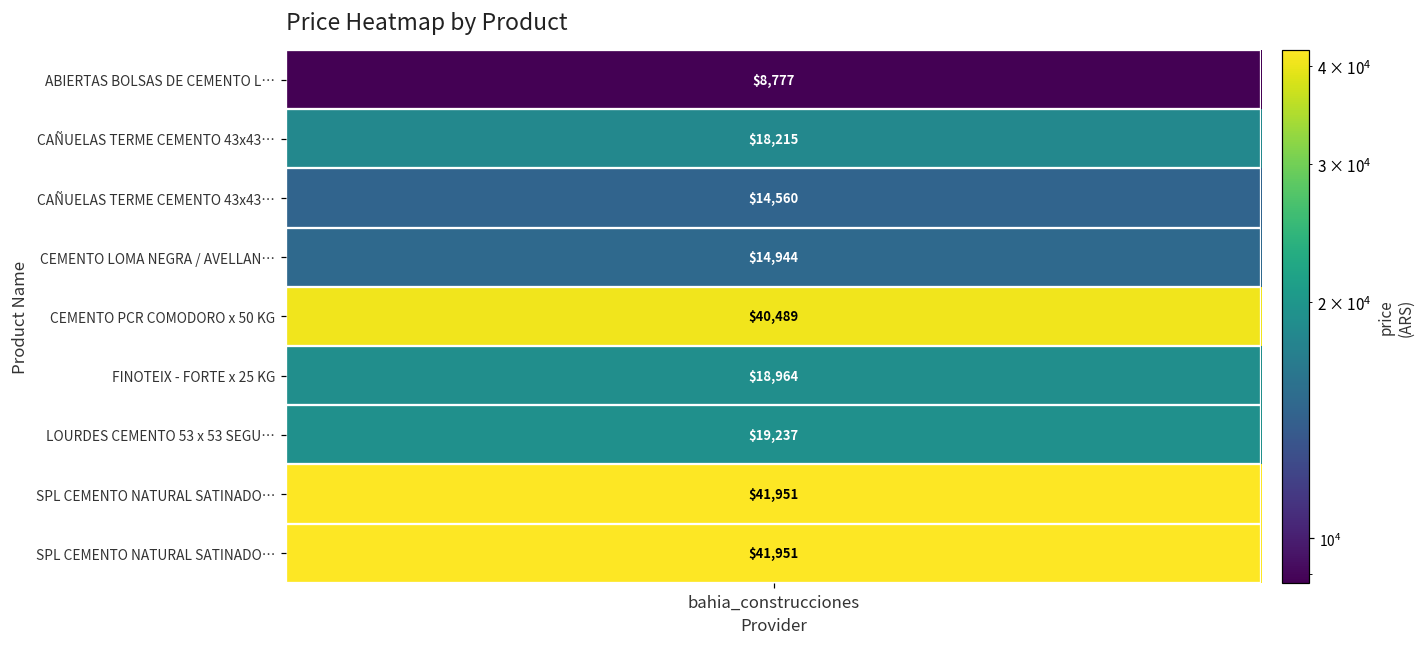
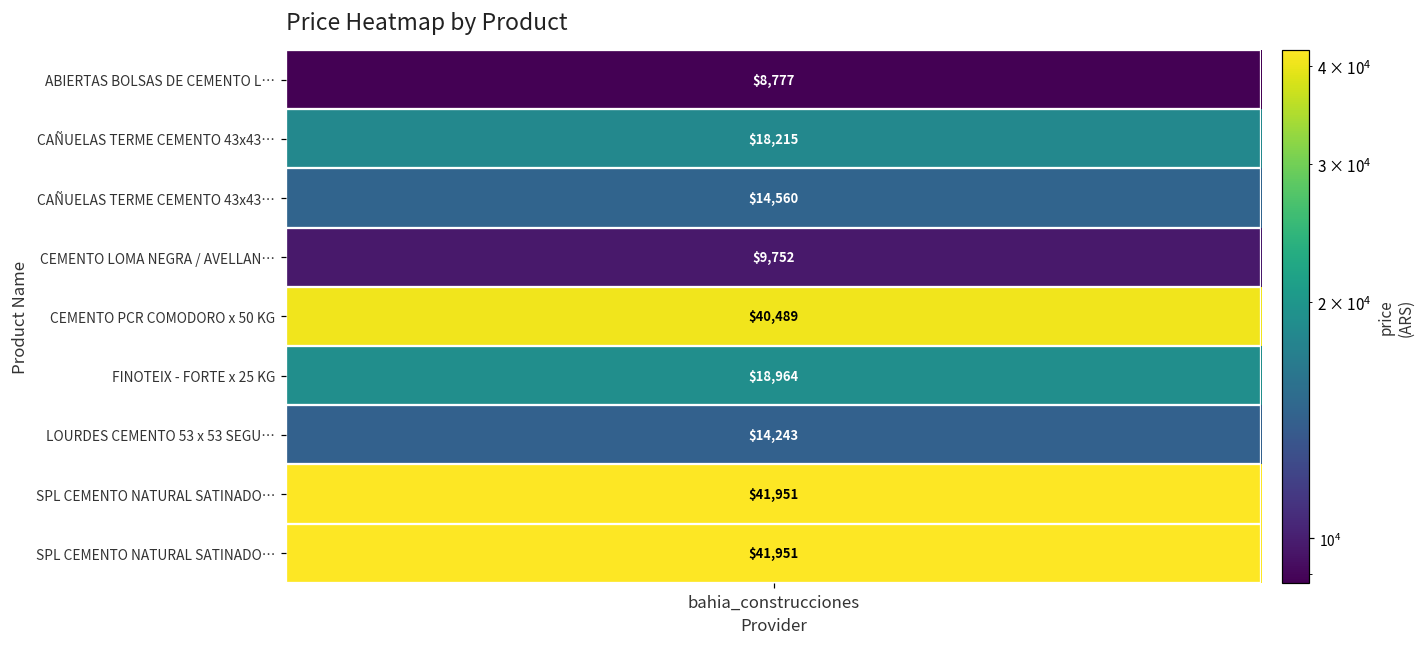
  {
    "ABIERTAS BOLSAS DE CEMENTO L…": {
      "bahia_construcciones": "$8,777"
    },
    "CEMENTO LOMA NEGRA / AVELLAN…": {
-     "bahia_construcciones": "$14,944"
+     "bahia_construcciones": "$9,752"
    },
    "CEMENTO PCR COMODORO x 50 KG": {
      "bahia_construcciones": "$40,489"
    },
    "FINOTEIX - FORTE x 25 KG": {
      "bahia_construcciones": "$18,964"
    },
    "LOURDES CEMENTO 53 x 53 SEGU…": {
-     "bahia_construcciones": "$19,237"
+     "bahia_construcciones": "$14,243"
    }
  }
